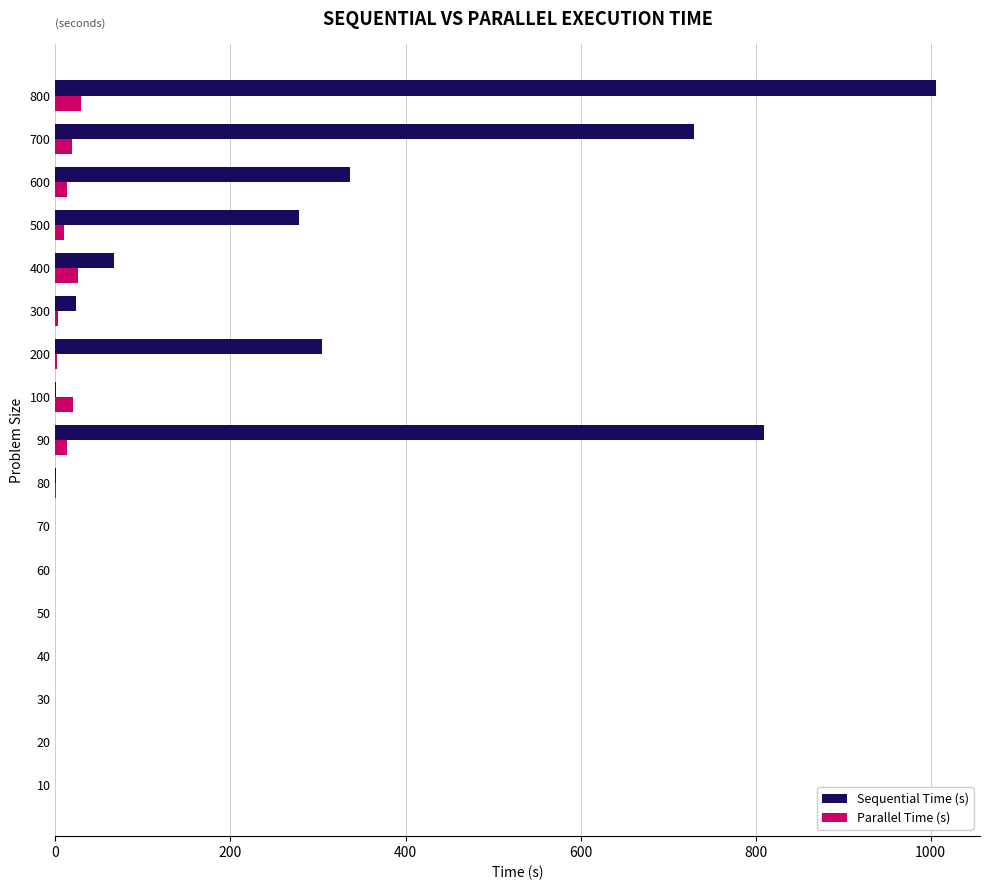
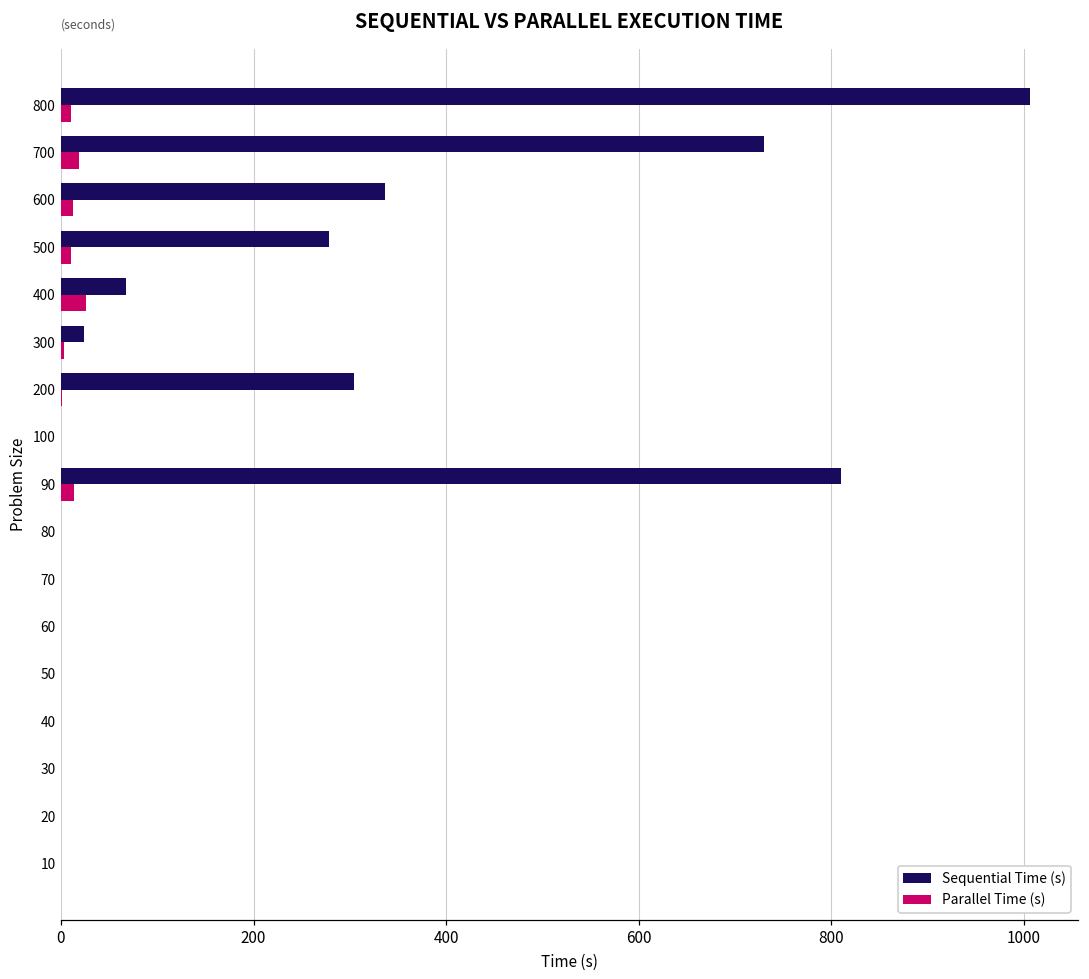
  {
    "Sequential Time (s)": {
      "800": 1010,
      "700": 730,
      "600": 340,
      "500": 280,
      "400": 70,
      "300": 20,
      "200": 300,
      "90": 810,
      "20": 0,
      "10": 0
    },
    "Parallel Time (s)": {
-     "800": 30,
+     "800": 10,
      "700": 20,
      "600": 10,
      "500": 10,
      "400": 30,
      "300": 0,
-     "100": 20,
+     "100": 0,
      "90": 10,
      "70": 0,
      "60": 0,
      "50": 0,
      "40": 0,
      "30": 0,
      "20": 0,
      "10": 0
    }
  }
